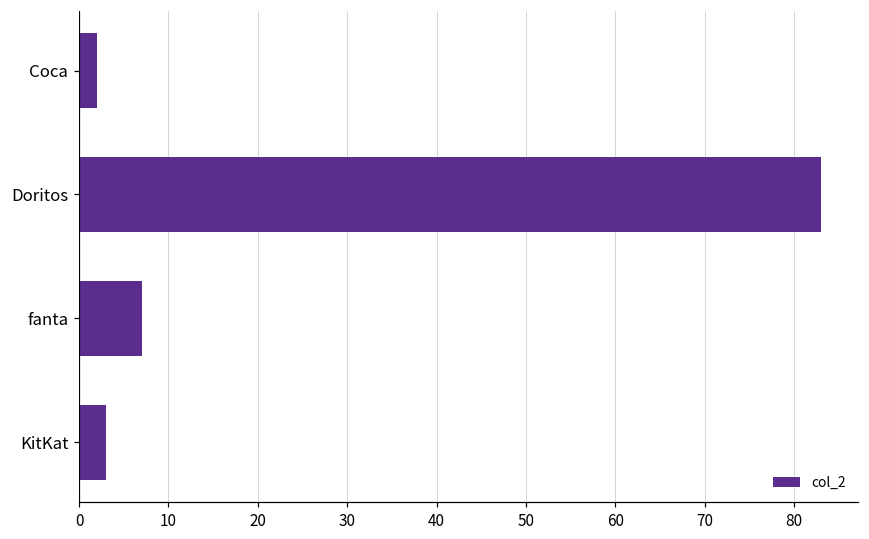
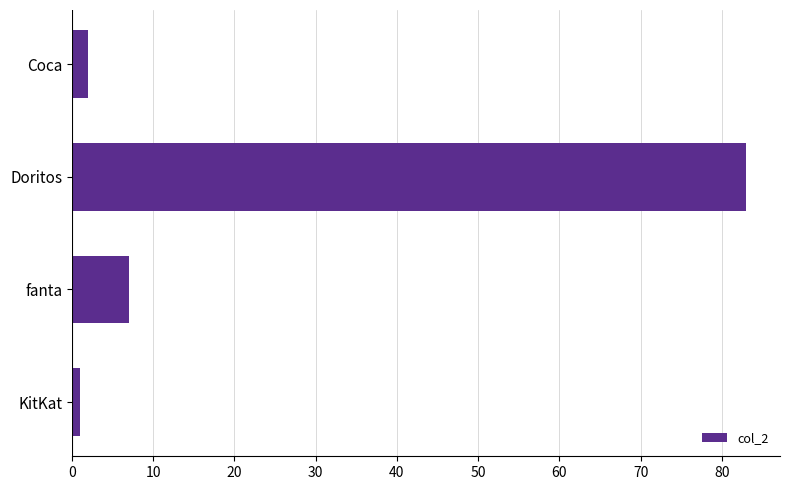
  {
    "Coca": 2,
    "Doritos": 83,
    "fanta": 7,
-   "KitKat": 3
+   "KitKat": 1
  }
